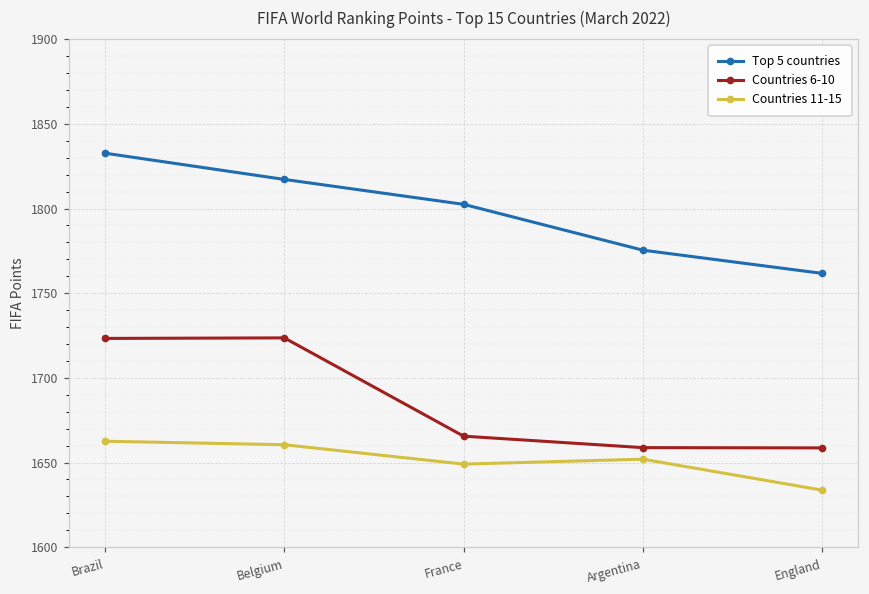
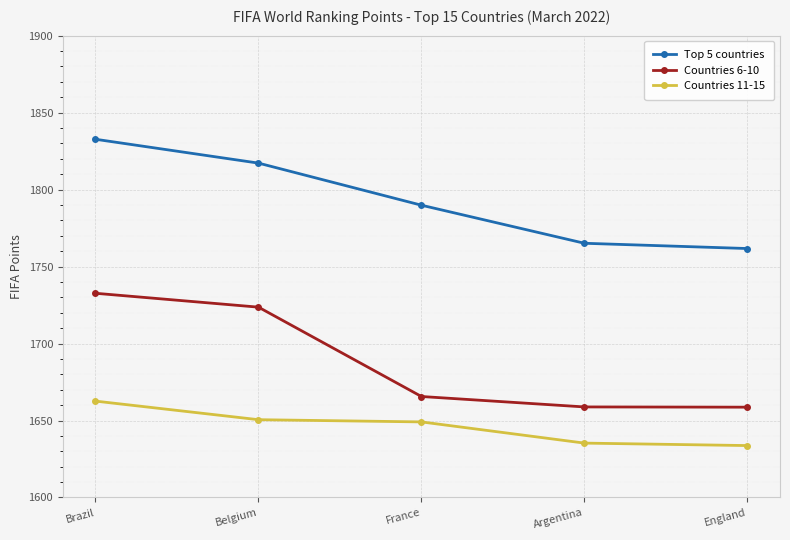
  {
    "Top 5 countries": {
      "Brazil": 1833,
      "Belgium": 1817,
-     "France": 1802,
-     "Argentina": 1775,
+     "France": 1790,
+     "Argentina": 1765,
      "England": 1762
    },
    "Countries 6-10": {
-     "Brazil": 1723,
+     "Brazil": 1733,
      "Belgium": 1724,
      "France": 1666,
      "Argentina": 1659,
      "England": 1659
    },
    "Countries 11-15": {
      "Brazil": 1663,
-     "Belgium": 1661,
+     "Belgium": 1651,
      "France": 1649,
-     "Argentina": 1652,
+     "Argentina": 1635,
      "England": 1634
    }
  }
